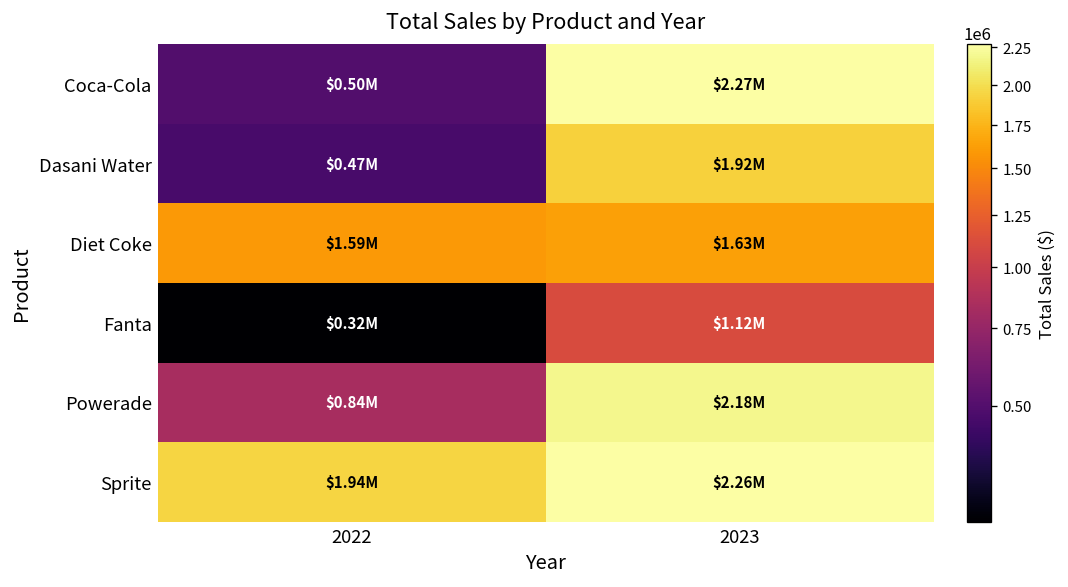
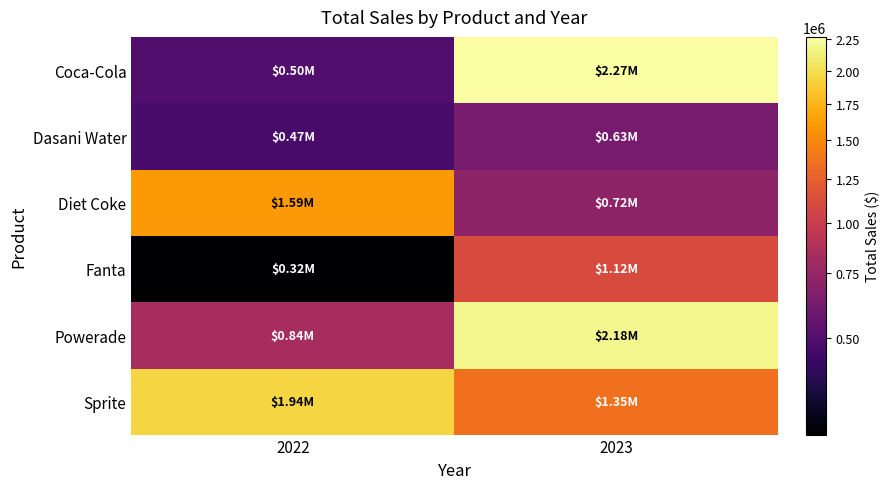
  {
    "Coca-Cola": {
      "2022": "$0.50M",
      "2023": "$2.27M"
    },
    "Dasani Water": {
      "2022": "$0.47M",
-     "2023": "$1.92M"
+     "2023": "$0.63M"
    },
    "Diet Coke": {
      "2022": "$1.59M",
-     "2023": "$1.63M"
+     "2023": "$0.72M"
    },
    "Fanta": {
      "2022": "$0.32M",
      "2023": "$1.12M"
    },
    "Powerade": {
      "2022": "$0.84M",
      "2023": "$2.18M"
    },
    "Sprite": {
      "2022": "$1.94M",
-     "2023": "$2.26M"
+     "2023": "$1.35M"
    }
  }
